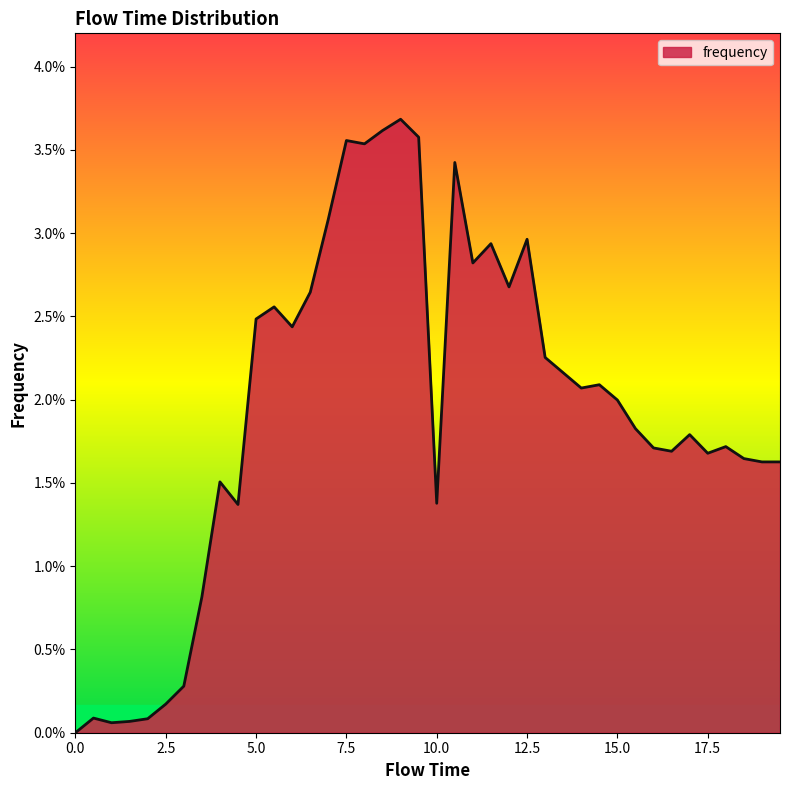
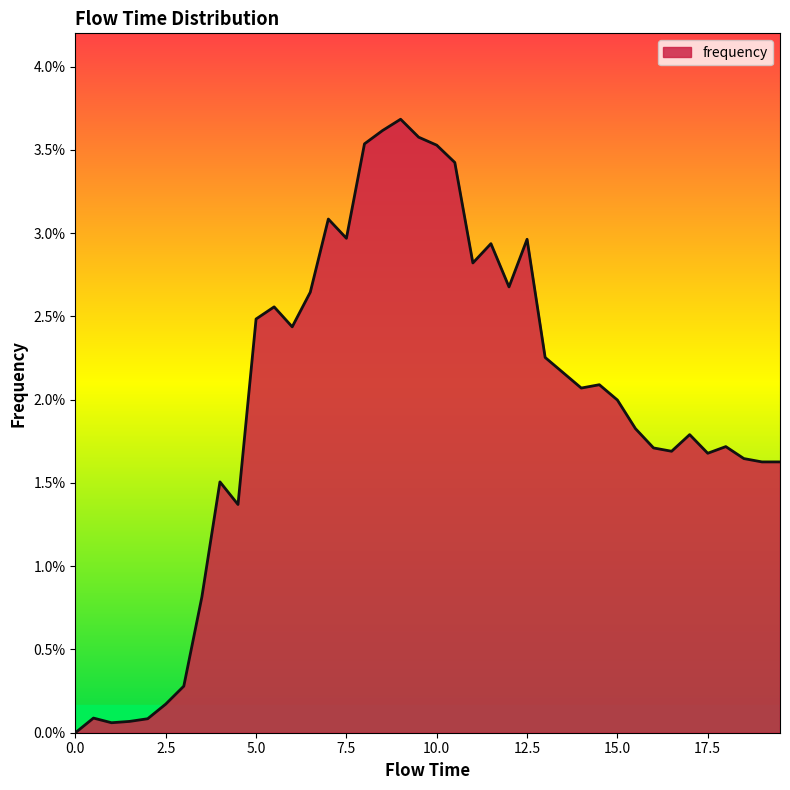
  {
    "2.5": "0.17%",
    "5.0": "2.48%",
-   "7.5": "3.56%",
-   "10.0": "1.38%",
+   "7.5": "2.97%",
+   "10.0": "3.53%",
    "12.5": "2.96%",
    "15.0": "2.00%",
    "17.5": "1.68%"
  }
